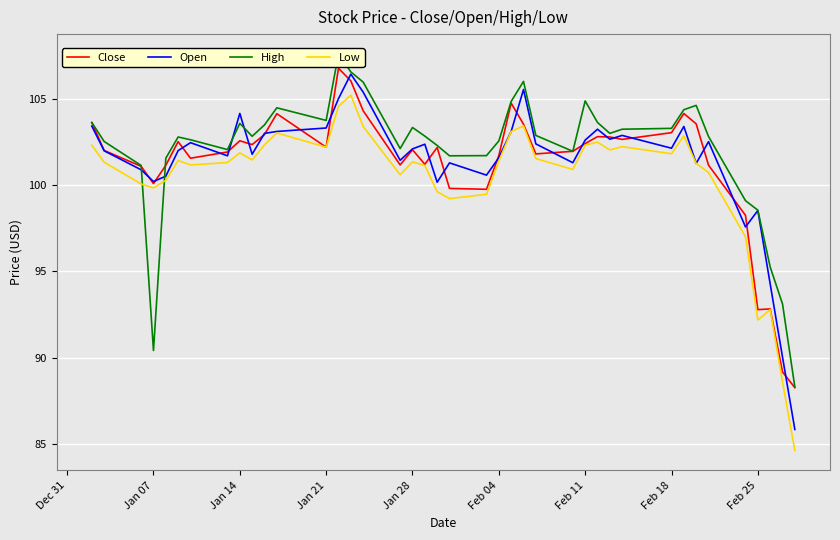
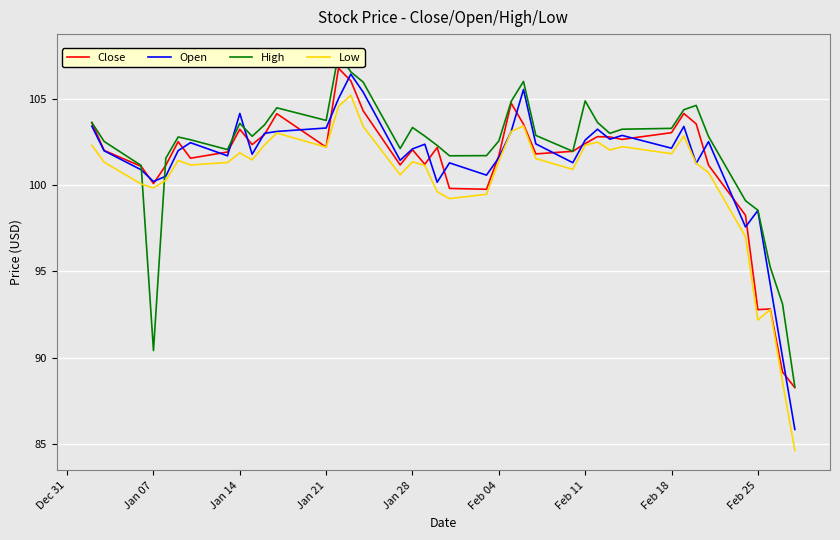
  {
    "Close": {
-     "Jan 14": 102.6,
+     "Jan 14": 103.2,
      "Feb 18": 103.0,
      "Feb 25": 92.8
    },
    "Open": {
      "Jan 14": 104.1,
      "Jan 21": 103.3,
      "Feb 11": 102.6,
      "Feb 18": 102.1
    },
    "High": {
      "Jan 07": 90.4,
      "Jan 14": 103.6,
      "Jan 21": 103.7,
      "Jan 28": 103.3,
      "Feb 04": 102.6,
      "Feb 11": 104.9,
      "Feb 18": 103.3
    },
    "Low": {
      "Jan 07": 99.8,
      "Jan 14": 101.9,
      "Jan 28": 101.3,
      "Feb 04": 101.4,
      "Feb 18": 101.8,
      "Feb 25": 92.2
    }
  }
